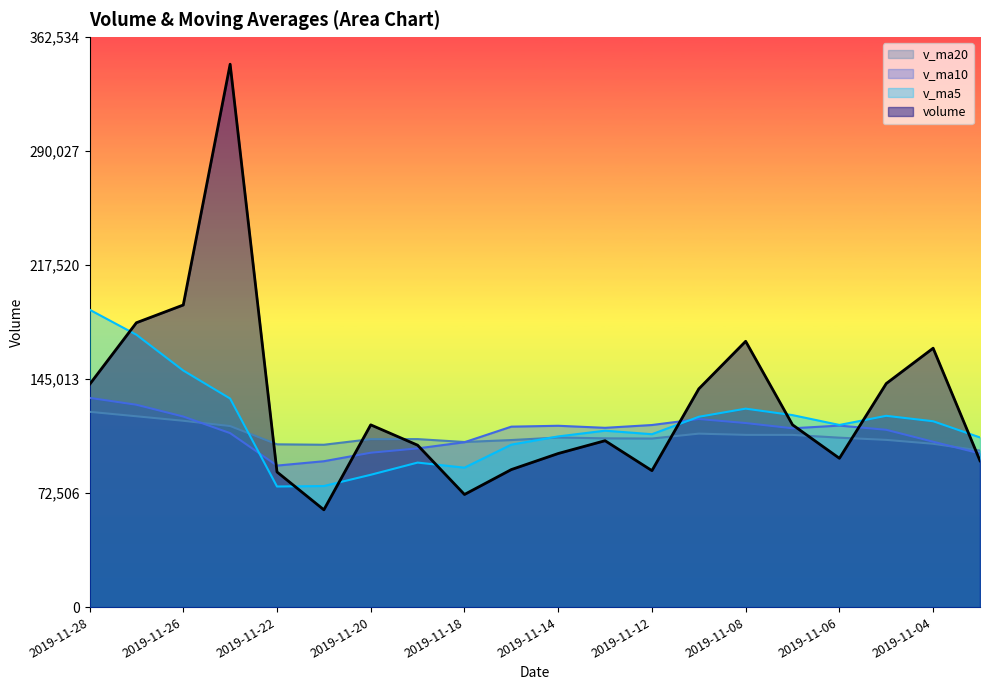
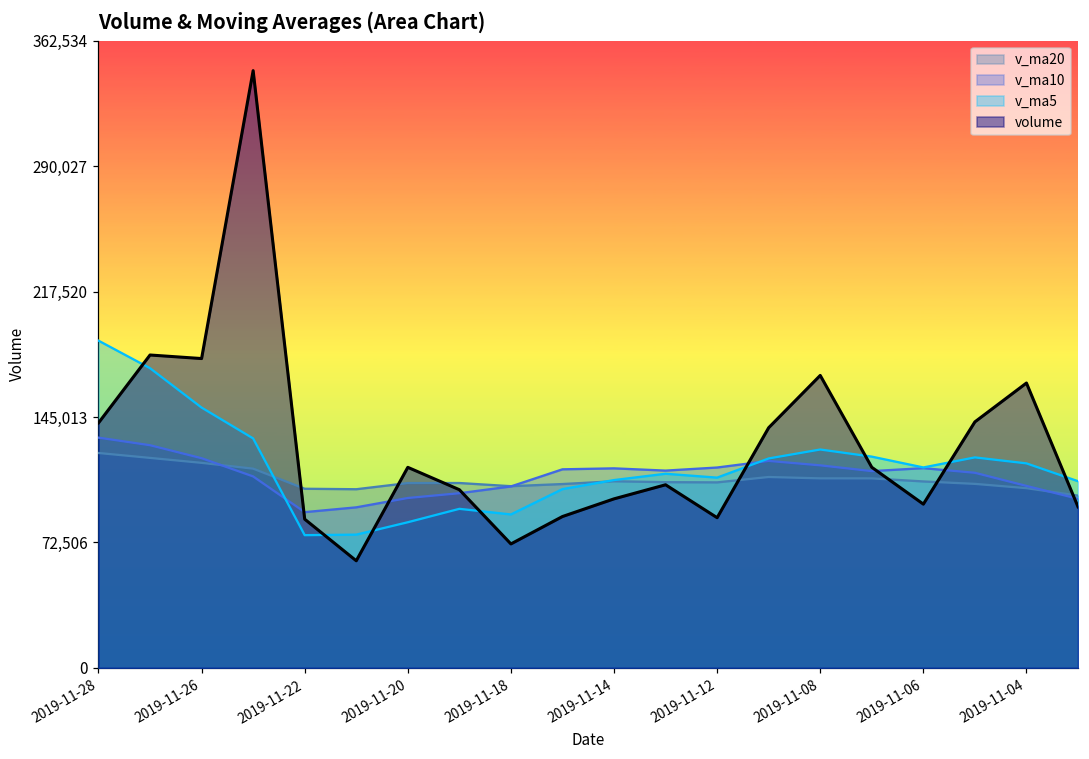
  {
    "volume": {
      "2019-11-28": "142,000",
-     "2019-11-26": "192,000",
+     "2019-11-26": "179,000",
      "2019-11-22": "86,000",
      "2019-11-20": "116,000",
      "2019-11-18": "72,000",
      "2019-11-14": "98,000",
      "2019-11-12": "87,000",
      "2019-11-08": "169,000",
      "2019-11-06": "95,000",
      "2019-11-04": "165,000"
    }
  }
